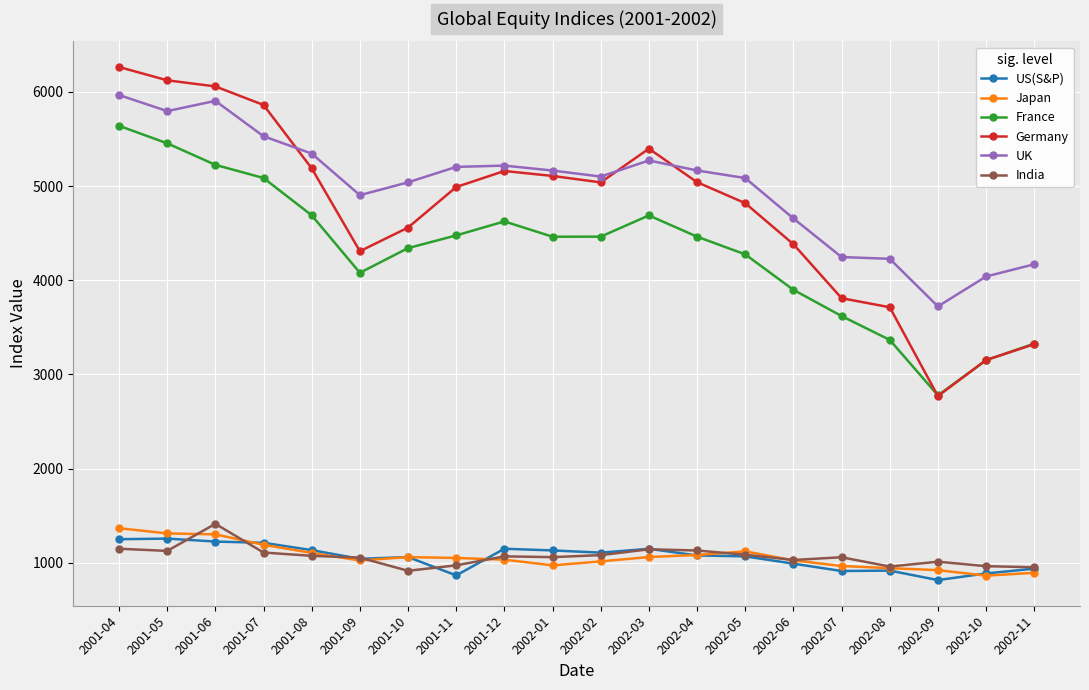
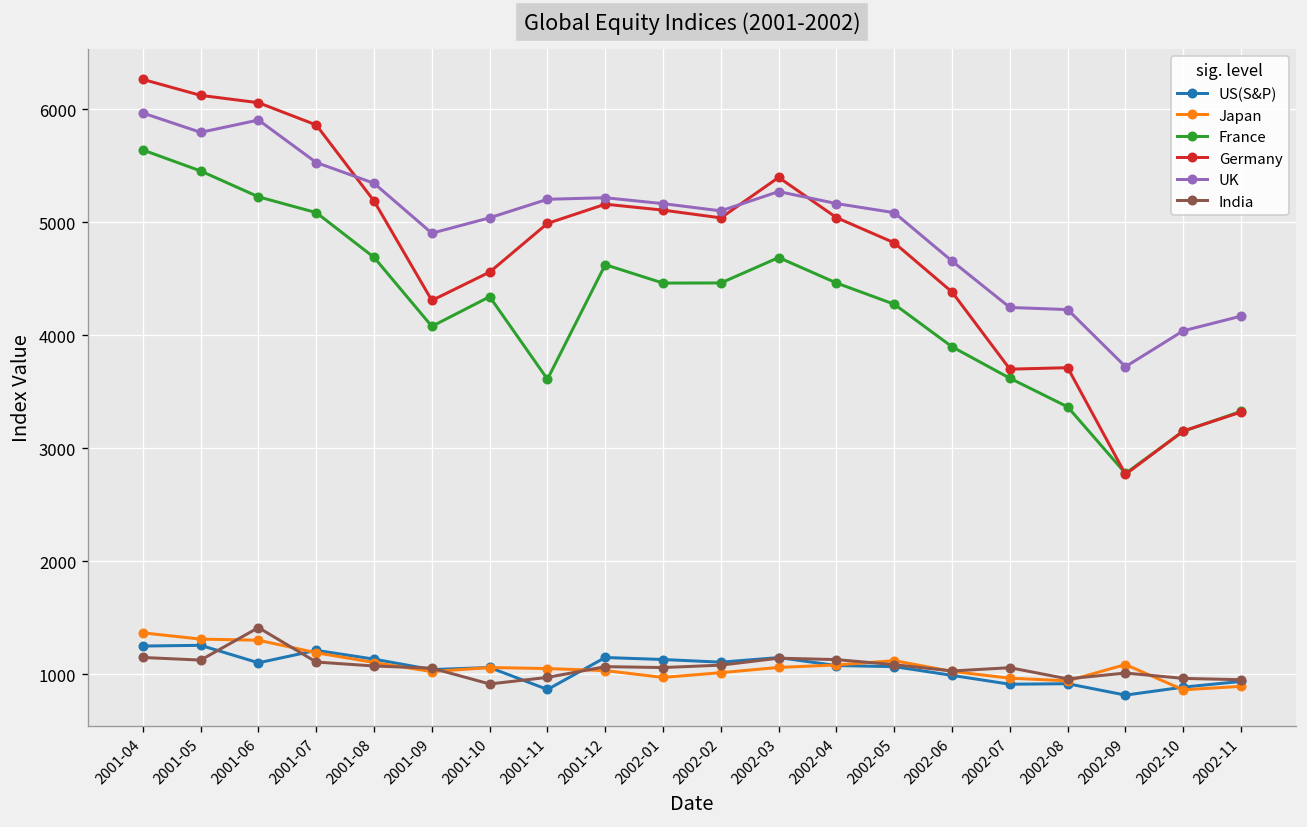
  {
    "US(S&P)": {
      "2001-04": 1200,
      "2001-05": 1300,
-     "2001-06": 1200,
+     "2001-06": 1100,
      "2001-08": 1100,
      "2001-11": 900,
      "2001-12": 1100,
      "2002-01": 1100,
      "2002-06": 1000,
      "2002-07": 900,
      "2002-09": 800
    },
    "Japan": {
      "2001-04": 1400,
      "2001-05": 1300,
      "2001-06": 1300,
      "2001-08": 1100,
      "2001-11": 1100,
      "2001-12": 1000,
      "2002-01": 1000,
      "2002-02": 1000,
      "2002-03": 1100,
      "2002-05": 1100,
      "2002-07": 1000,
-     "2002-09": 900,
+     "2002-09": 1100,
      "2002-11": 900
    },
    "France": {
      "2001-04": 5600,
      "2001-05": 5500,
      "2001-06": 5200,
      "2001-07": 5100,
      "2001-08": 4700,
      "2001-09": 4100,
      "2001-10": 4300,
-     "2001-11": 4500,
+     "2001-11": 3600,
      "2001-12": 4600,
      "2002-01": 4500,
      "2002-02": 4500,
      "2002-03": 4700,
      "2002-04": 4500,
      "2002-05": 4300,
      "2002-06": 3900,
      "2002-07": 3600,
      "2002-08": 3400
    },
    "Germany": {
      "2001-04": 6300,
      "2001-05": 6100,
      "2001-06": 6100,
      "2001-07": 5900,
      "2001-08": 5200,
      "2001-09": 4300,
      "2001-10": 4600,
      "2001-11": 5000,
      "2001-12": 5200,
      "2002-01": 5100,
      "2002-02": 5000,
      "2002-03": 5400,
      "2002-04": 5000,
      "2002-05": 4800,
      "2002-06": 4400,
-     "2002-07": 3800,
+     "2002-07": 3700,
      "2002-08": 3700
    },
    "UK": {
      "2001-04": 6000,
      "2001-05": 5800,
      "2001-06": 5900,
      "2001-07": 5500,
      "2001-08": 5300,
      "2001-09": 4900,
      "2001-10": 5000,
      "2001-11": 5200,
      "2001-12": 5200,
      "2002-01": 5200,
      "2002-02": 5100,
      "2002-03": 5300,
      "2002-04": 5200,
      "2002-05": 5100,
      "2002-06": 4700,
      "2002-07": 4200,
      "2002-08": 4200,
      "2002-09": 3700,
      "2002-10": 4000,
      "2002-11": 4200
    },
    "India": {
      "2001-04": 1100,
      "2001-05": 1100,
      "2001-06": 1400,
      "2001-07": 1100,
      "2001-08": 1100,
      "2001-10": 900,
      "2001-11": 1000,
      "2001-12": 1100,
      "2002-01": 1100,
      "2002-04": 1100,
      "2002-07": 1100,
      "2002-09": 1000,
      "2002-10": 1000
    }
  }
